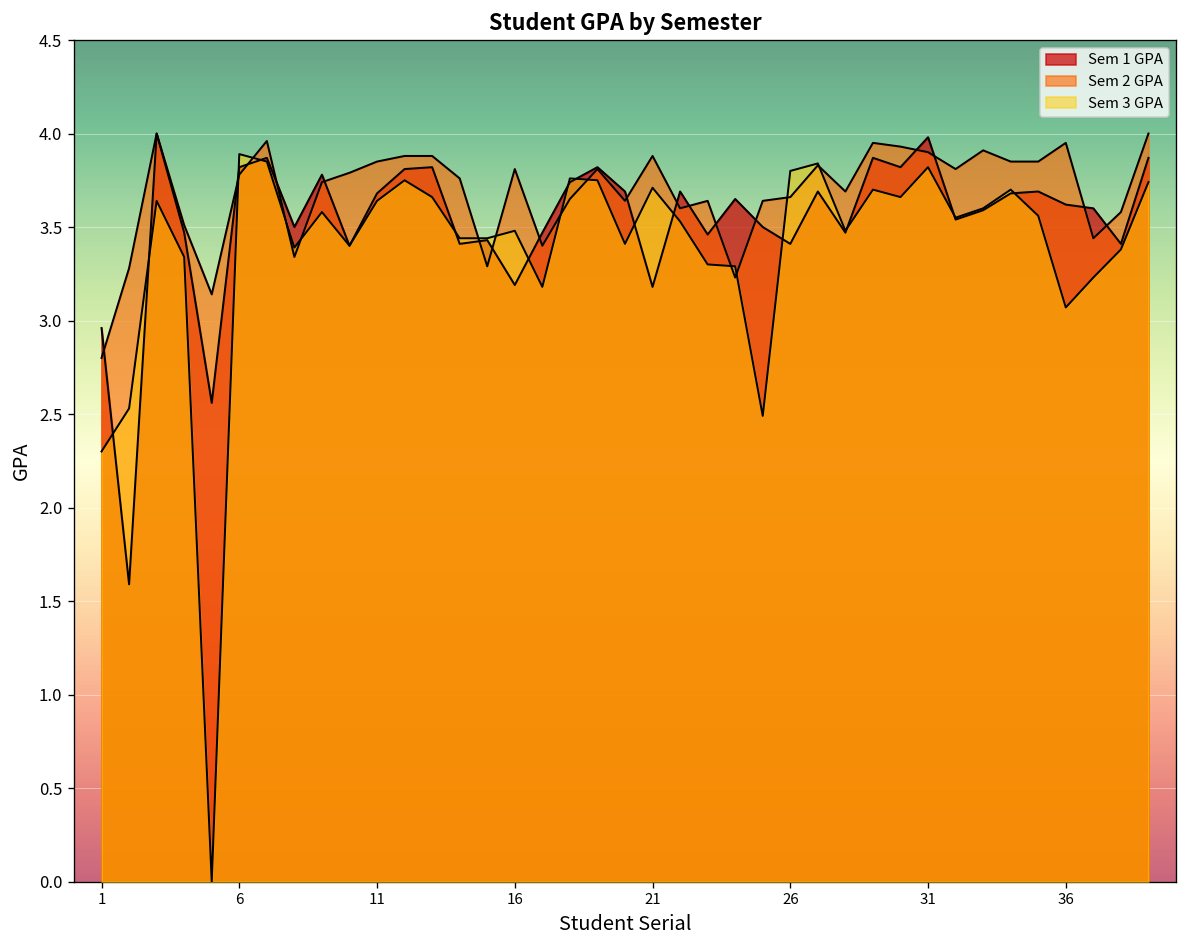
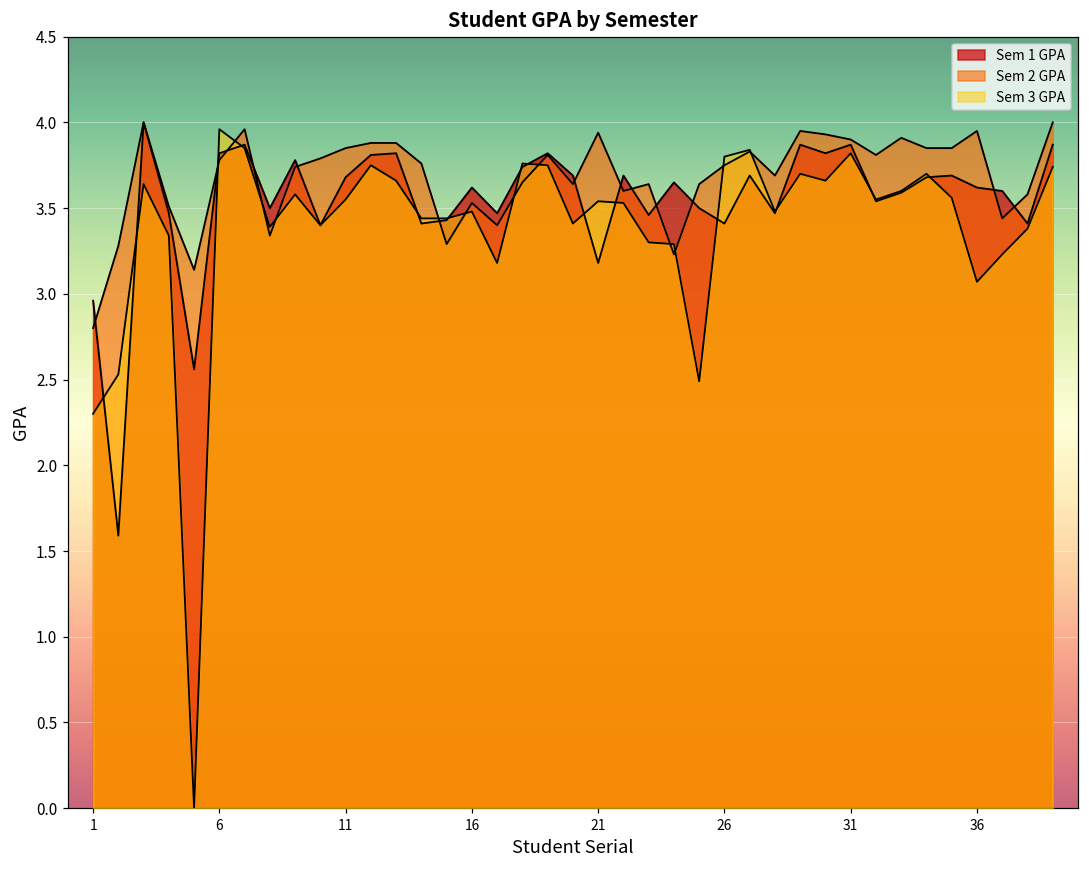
  {
    "Sem 1 GPA": {
      "1": 2.96,
      "6": 3.82,
      "11": 3.68,
-     "16": 3.19,
+     "16": 3.62,
      "21": 3.18,
      "26": 3.41,
-     "31": 3.98,
+     "31": 3.87,
      "36": 3.62
    },
    "Sem 2 GPA": {
      "1": 2.80,
      "6": 3.78,
      "11": 3.85,
-     "16": 3.81,
-     "21": 3.88,
-     "26": 3.66,
+     "16": 3.53,
+     "21": 3.94,
+     "26": 3.75,
      "31": 3.90,
      "36": 3.95
    },
    "Sem 3 GPA": {
      "1": 2.30,
-     "6": 3.89,
-     "11": 3.64,
+     "6": 3.96,
+     "11": 3.55,
      "16": 3.48,
-     "21": 3.71,
+     "21": 3.54,
      "26": 3.80,
      "31": 3.82,
      "36": 3.07
    }
  }
